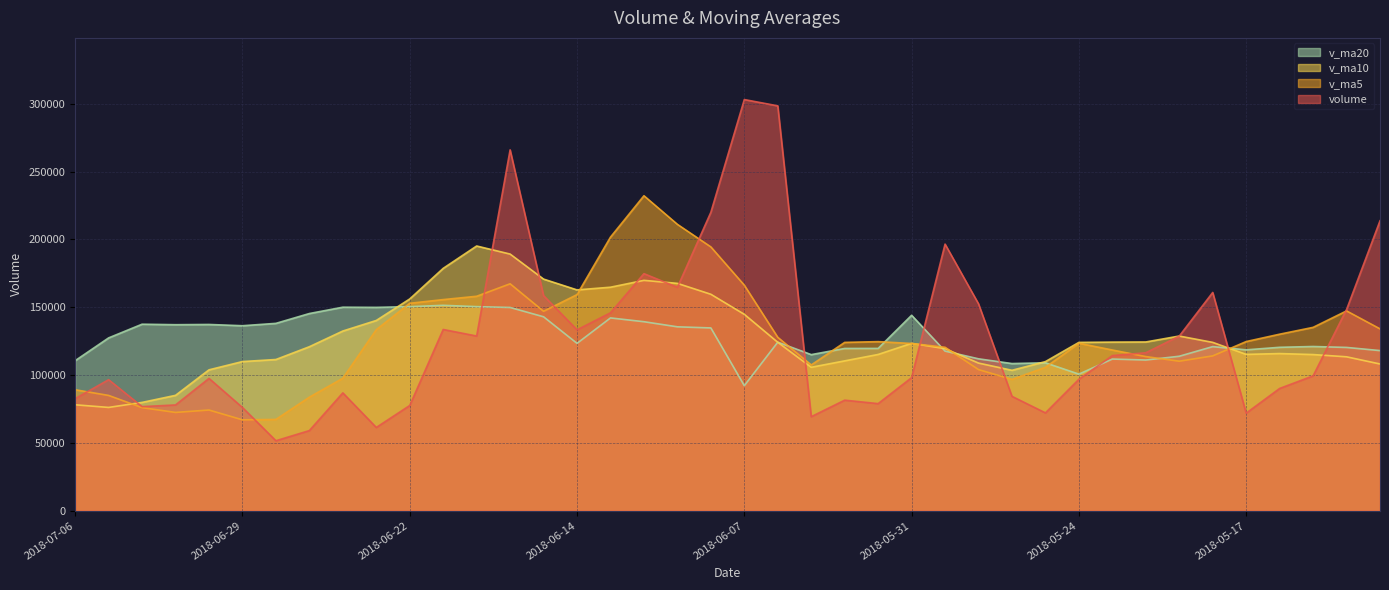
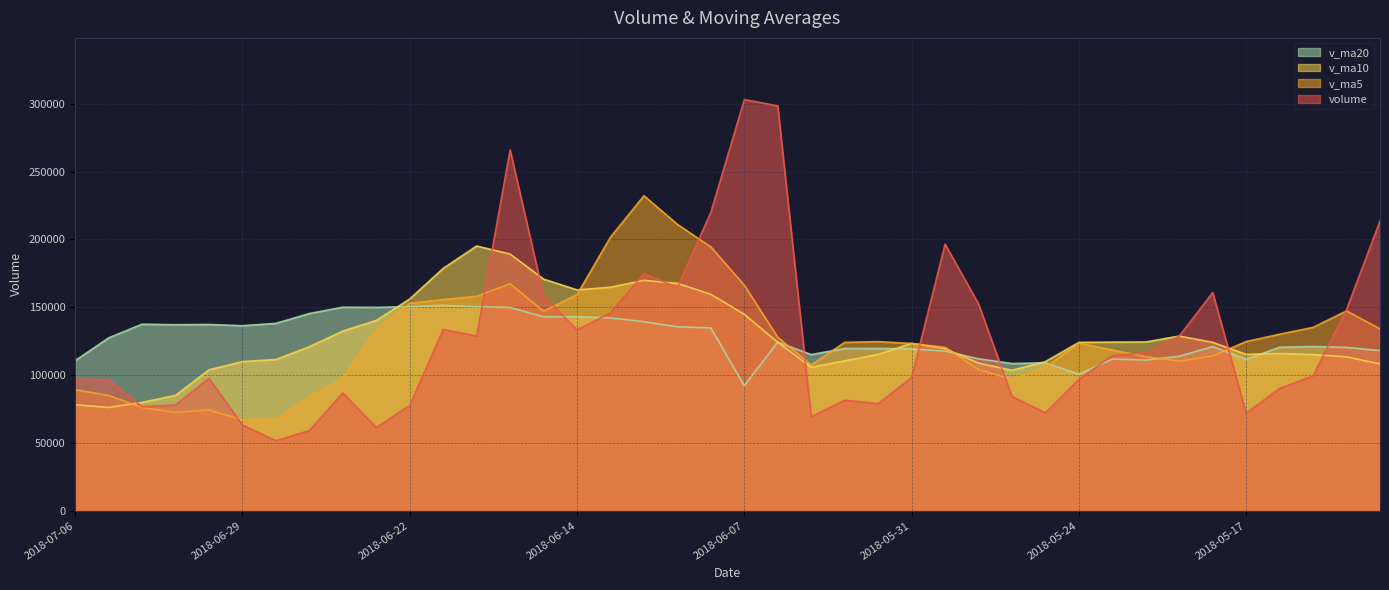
  {
    "v_ma20": {
      "2018-07-06": 111000,
      "2018-06-29": 136000,
      "2018-06-22": 150000,
-     "2018-06-14": 123000,
+     "2018-06-14": 143000,
      "2018-06-07": 92000,
-     "2018-05-31": 144000,
+     "2018-05-31": 119000,
      "2018-05-24": 101000,
-     "2018-05-17": 119000
+     "2018-05-17": 112000
    },
    "volume": {
-     "2018-07-06": 83000,
-     "2018-06-29": 76000,
+     "2018-07-06": 97000,
+     "2018-06-29": 63000,
      "2018-06-22": 78000,
      "2018-06-14": 133000,
      "2018-06-07": 303000,
      "2018-05-31": 98000,
      "2018-05-24": 97000,
      "2018-05-17": 72000
    }
  }
